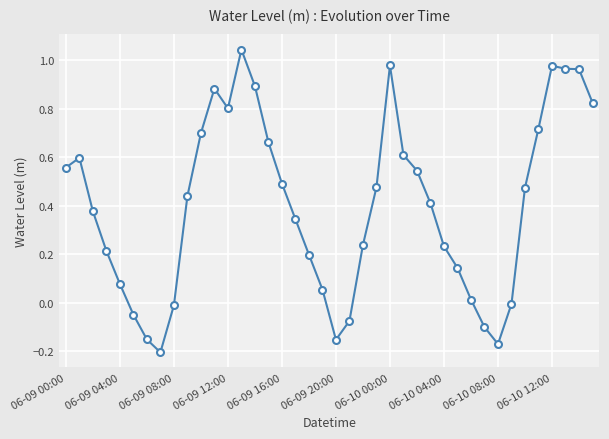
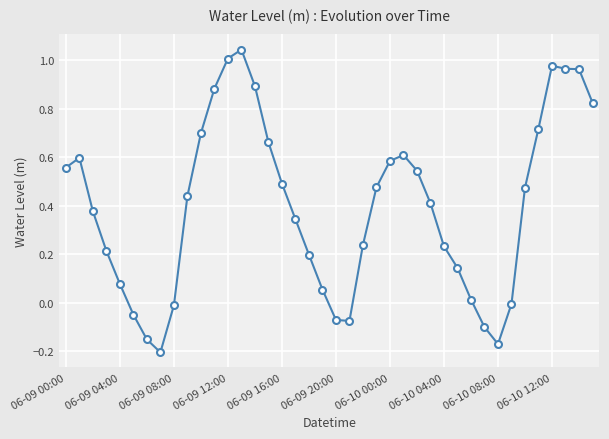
  {
    "06-09 00:00": 0.56,
    "06-09 04:00": 0.08,
    "06-09 08:00": -0.01,
-   "06-09 12:00": 0.80,
+   "06-09 12:00": 1.01,
    "06-09 16:00": 0.49,
-   "06-09 20:00": -0.15,
-   "06-10 00:00": 0.98,
+   "06-09 20:00": -0.07,
+   "06-10 00:00": 0.58,
    "06-10 04:00": 0.23,
    "06-10 08:00": -0.17,
    "06-10 12:00": 0.98
  }
